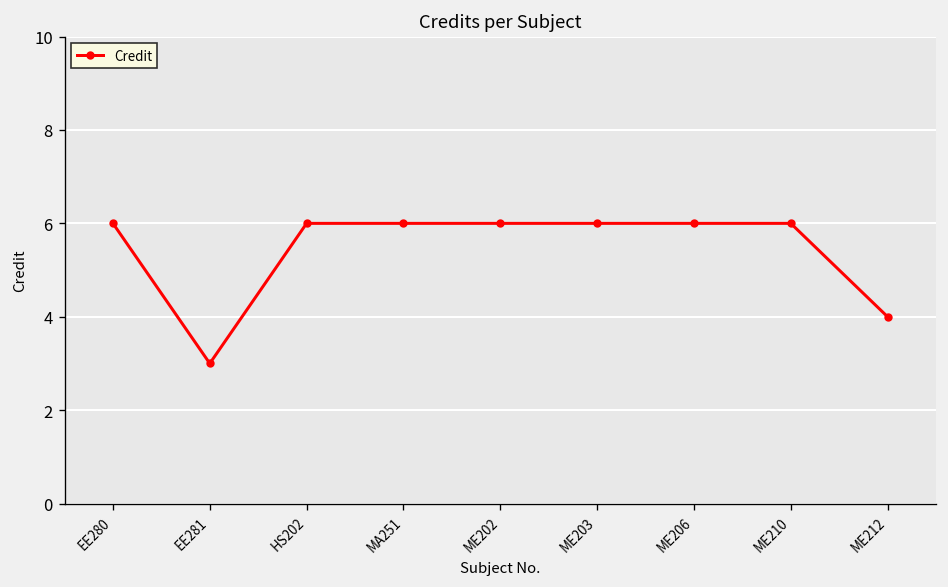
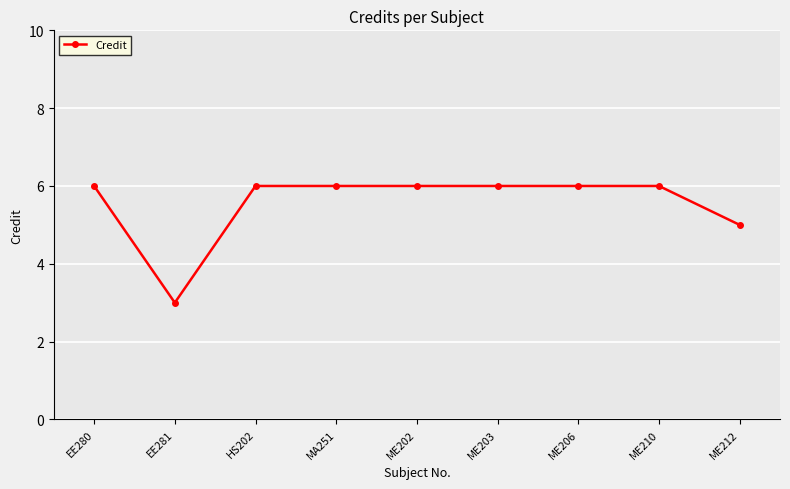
  {
    "EE280": 6,
    "EE281": 3,
    "HS202": 6,
    "MA251": 6,
    "ME202": 6,
    "ME203": 6,
    "ME206": 6,
    "ME210": 6,
-   "ME212": 4
+   "ME212": 5
  }
